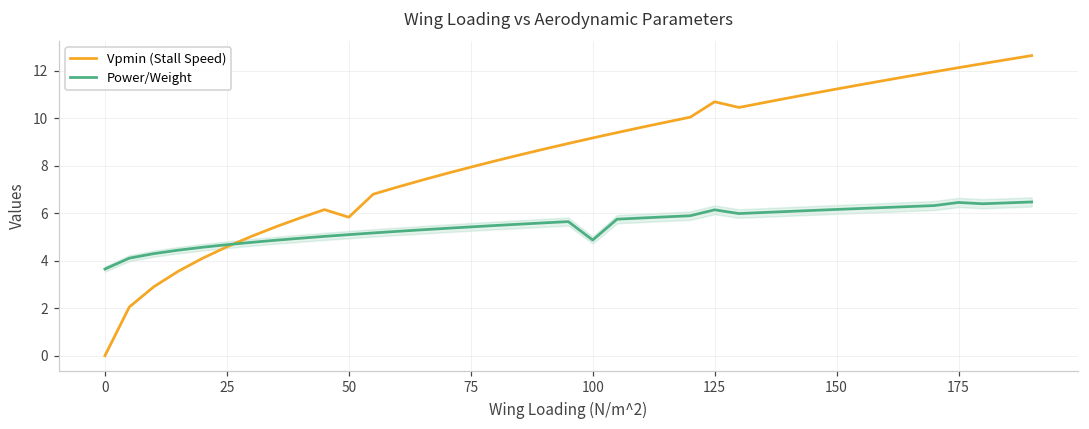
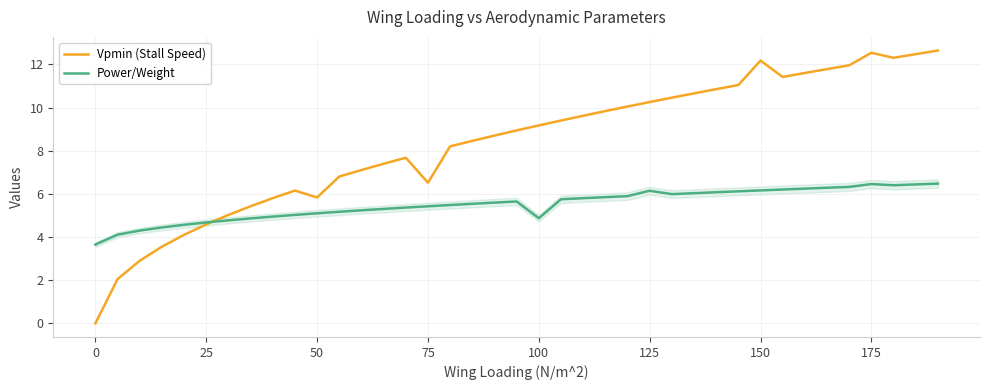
  {
    "Vpmin (Stall Speed)": {
      "0": 0.0,
      "50": 5.8,
-     "75": 7.9,
+     "75": 6.5,
      "100": 9.2,
-     "125": 10.7,
-     "150": 11.2,
-     "175": 12.1
+     "125": 10.3,
+     "150": 12.2,
+     "175": 12.5
    }
  }
